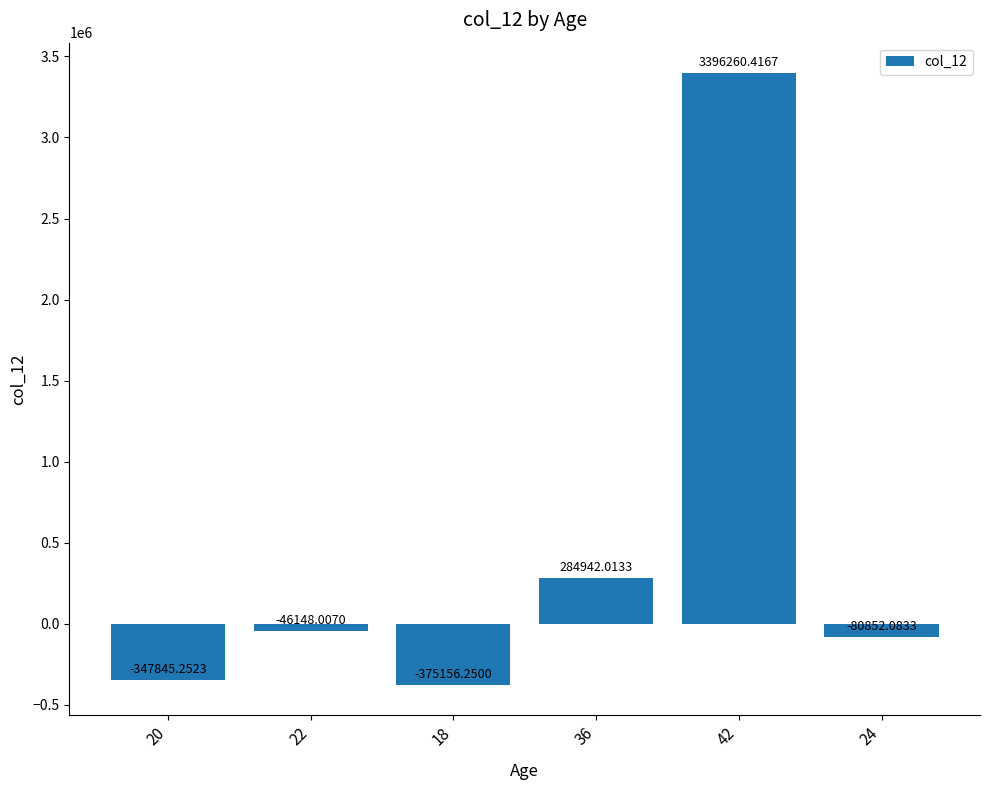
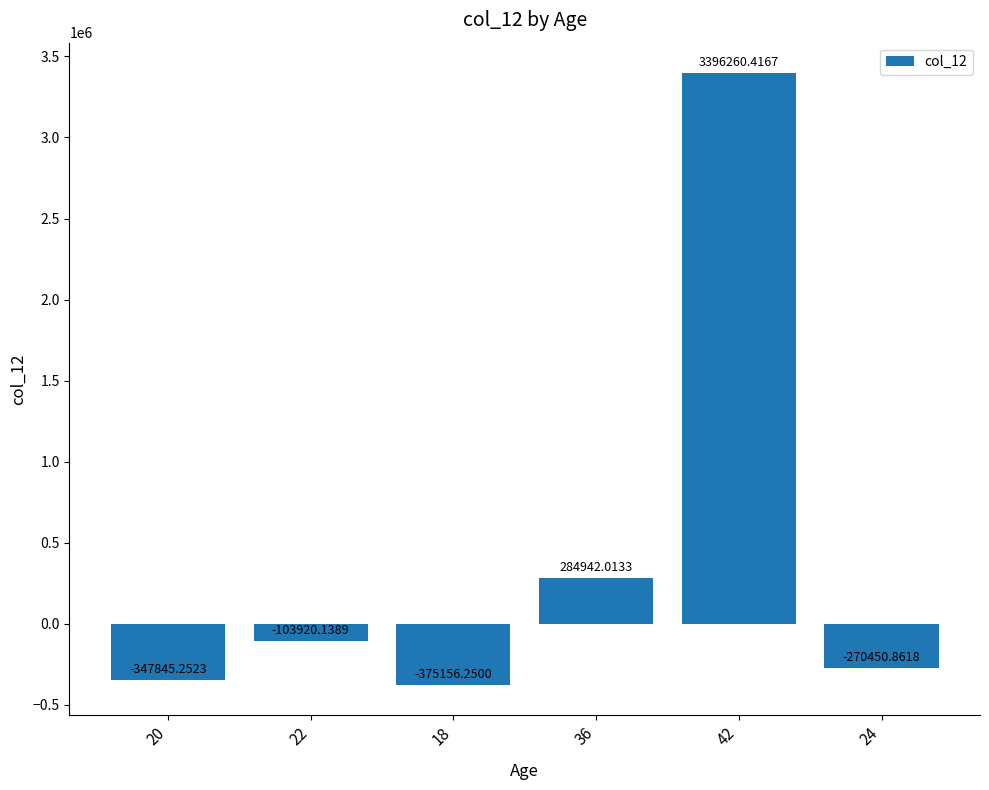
  {
    "20": -347845.2523,
-   "22": -46148.0070,
+   "22": -103920.1389,
    "18": -375156.2500,
    "36": 284942.0133,
    "42": 3396260.4167,
-   "24": -80852.0833
+   "24": -270450.8618
  }
